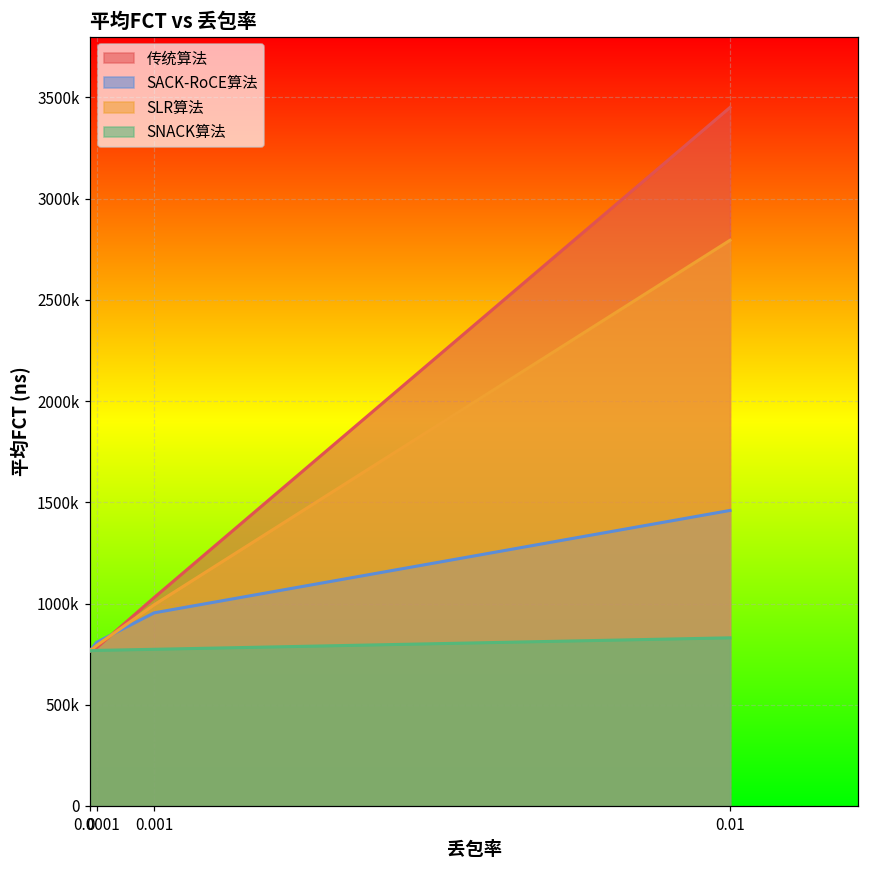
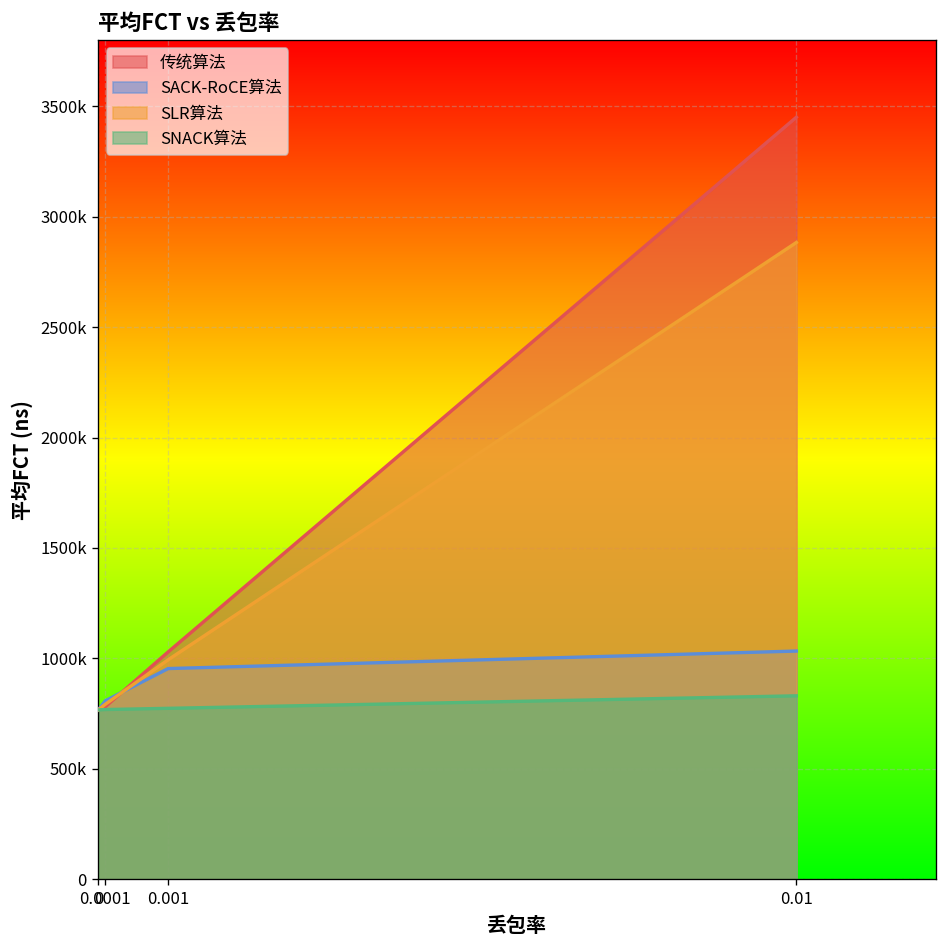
  {
    "传统算法": {
      "0.001": 1030000,
      "0.01": 3450000
    },
    "SACK-RoCE算法": {
      "0.001": 950000,
-     "0.01": 1460000
+     "0.01": 1030000
    },
    "SLR算法": {
      "0.001": 990000,
-     "0.01": 2790000
+     "0.01": 2880000
    },
    "SNACK算法": {
      "0.001": 770000,
      "0.01": 830000
    }
  }
